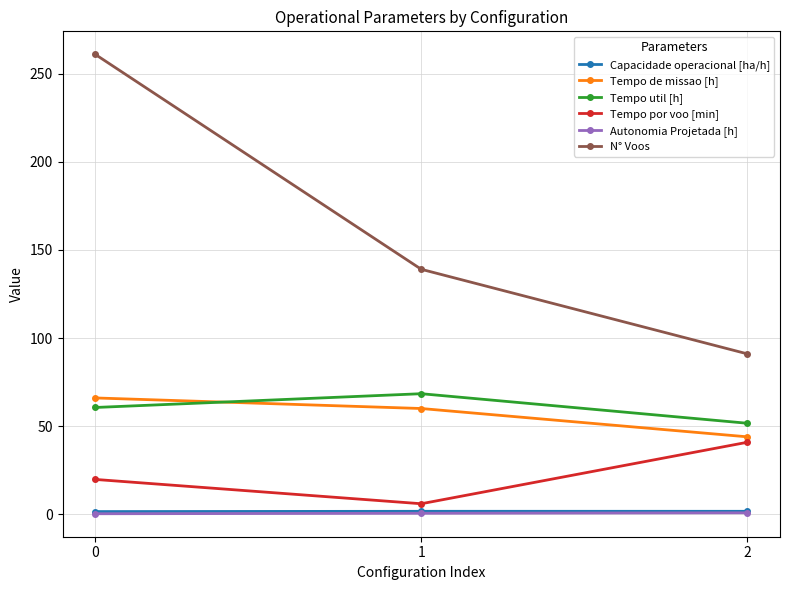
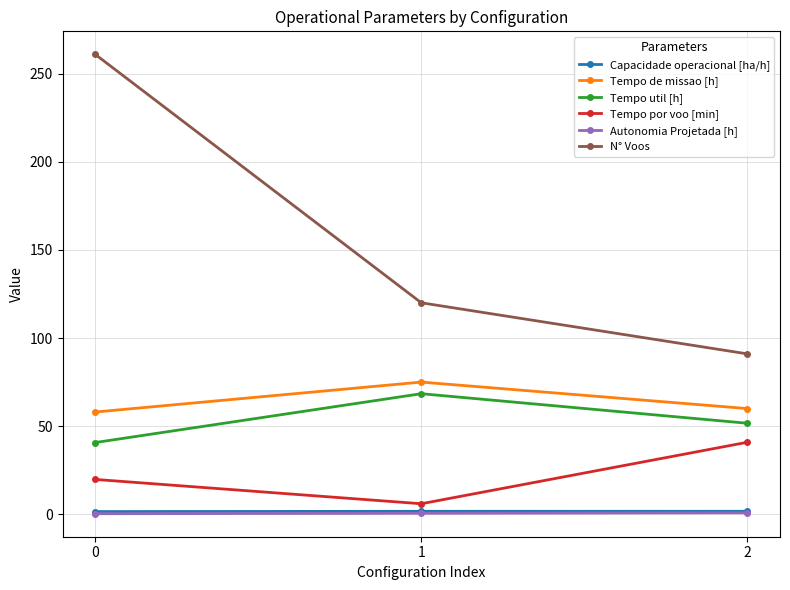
  {
    "Tempo de missao [h]": {
-     "0": 66,
-     "1": 60,
-     "2": 44
+     "0": 58,
+     "1": 75,
+     "2": 60
    },
    "Tempo util [h]": {
-     "0": 61,
+     "0": 41,
      "1": 68,
      "2": 52
    },
    "Tempo por voo [min]": {
      "0": 20,
      "1": 6,
      "2": 41
    },
    "N° Voos": {
      "0": 261,
-     "1": 139,
+     "1": 120,
      "2": 91
    }
  }
